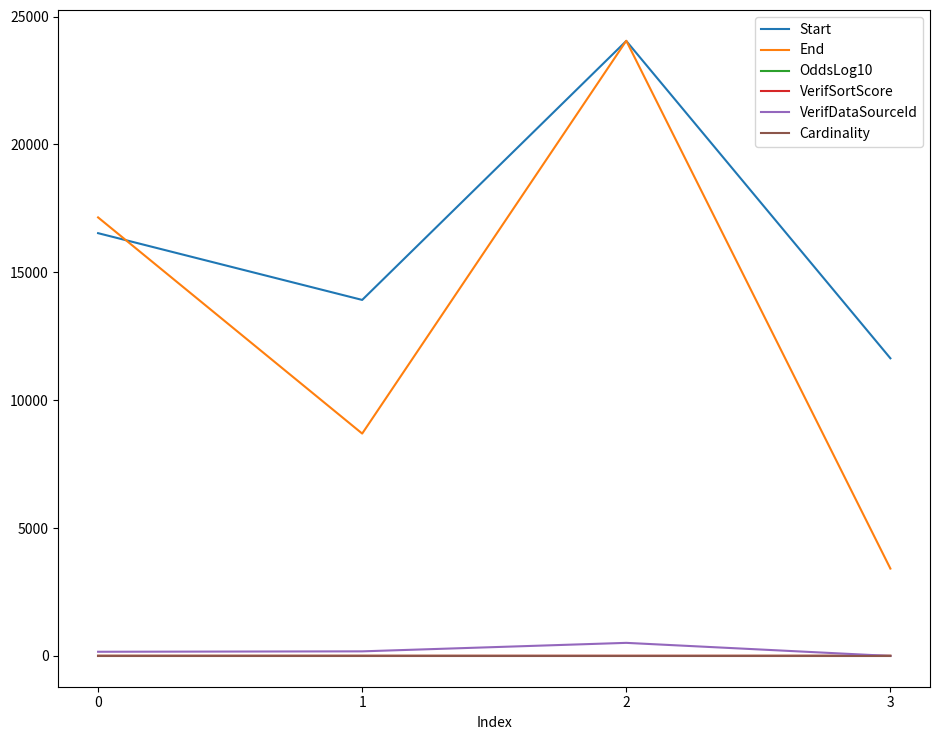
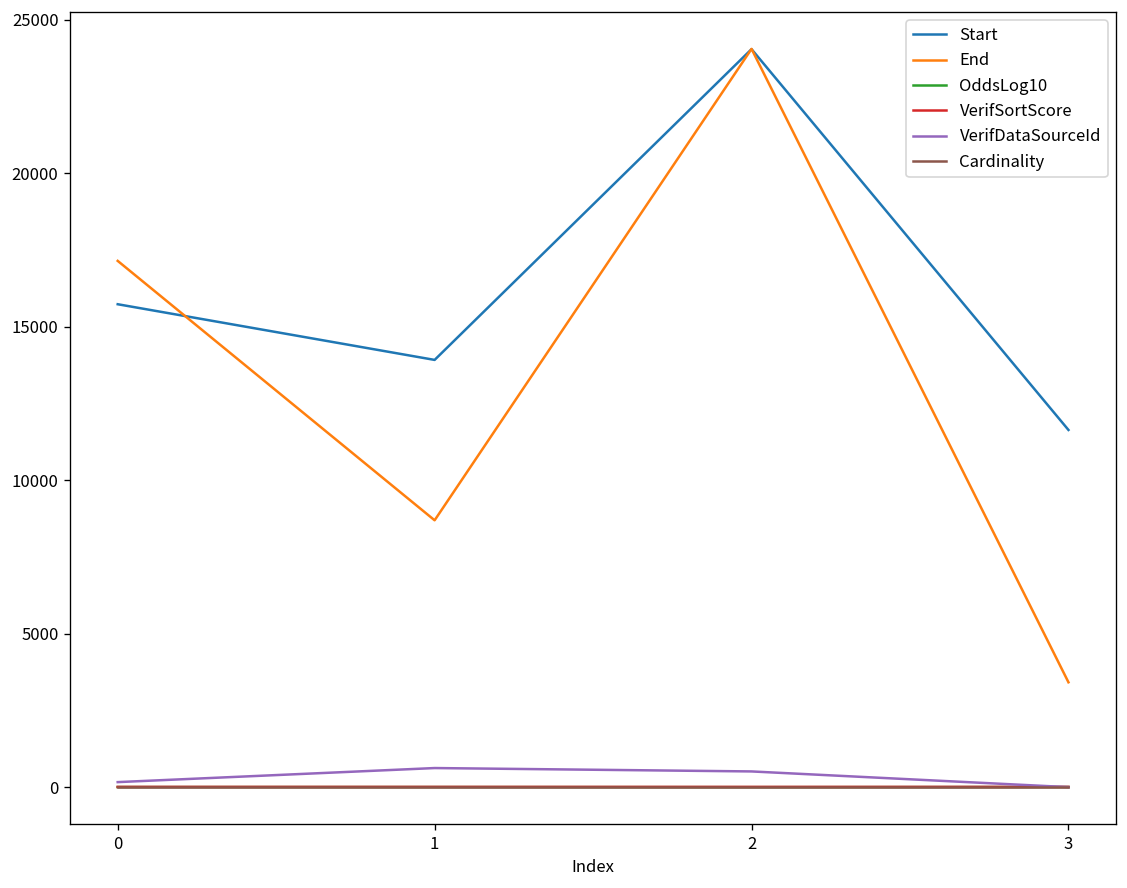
  {
    "Start": {
-     "0": 16500,
+     "0": 15700,
      "1": 13900,
      "3": 11600
    },
    "End": {
      "0": 17100,
      "1": 8700,
      "3": 3400
    },
    "Cardinality": {
      "0": 0,
      "1": 0,
      "2": 0
    },
    "VerifDataSourceId": {
      "0": 200,
-     "1": 200,
+     "1": 600,
      "2": 500
    }
  }
